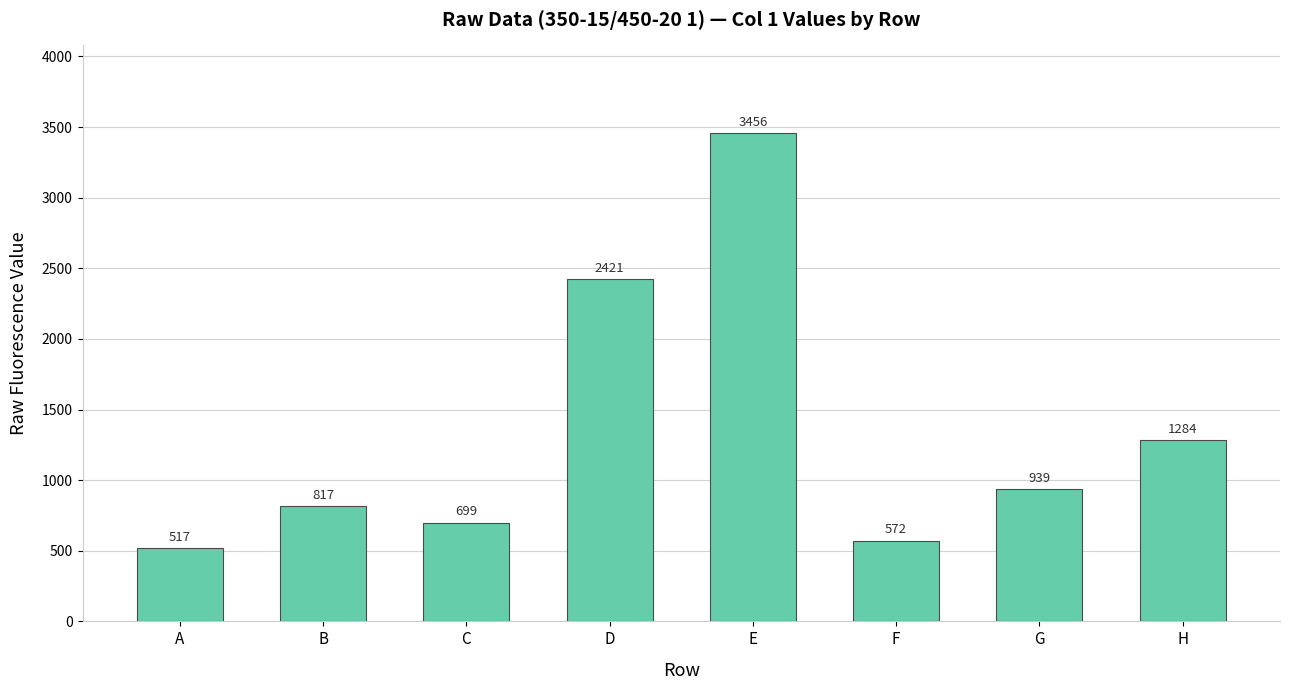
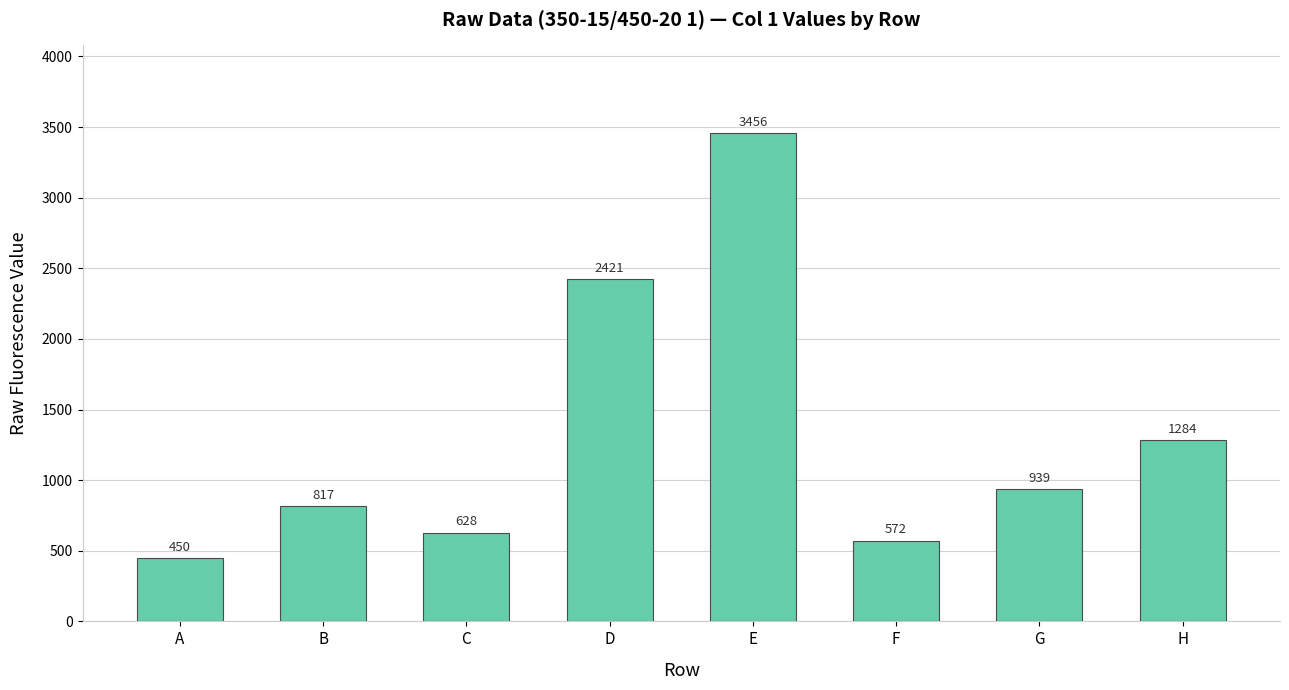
  {
-   "A": 517,
+   "A": 450,
    "B": 817,
-   "C": 699,
+   "C": 628,
    "D": 2421,
    "E": 3456,
    "F": 572,
    "G": 939,
    "H": 1284
  }
